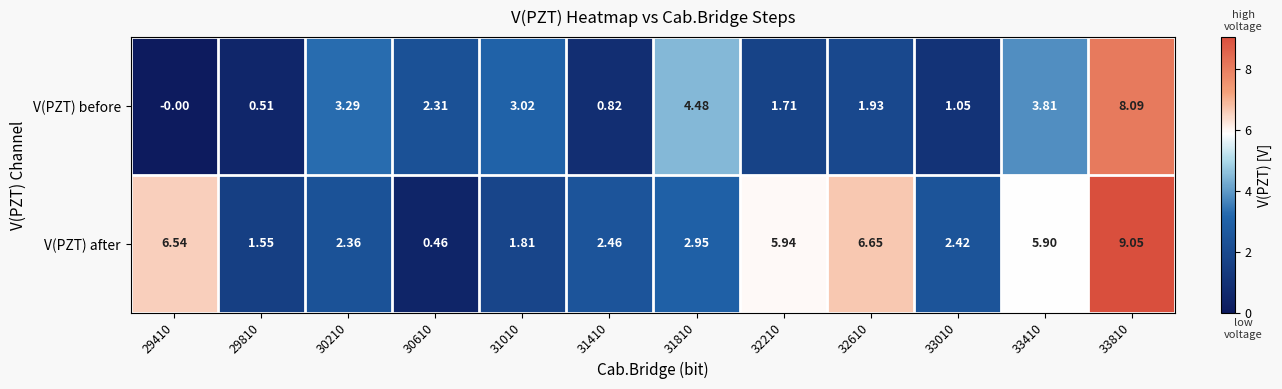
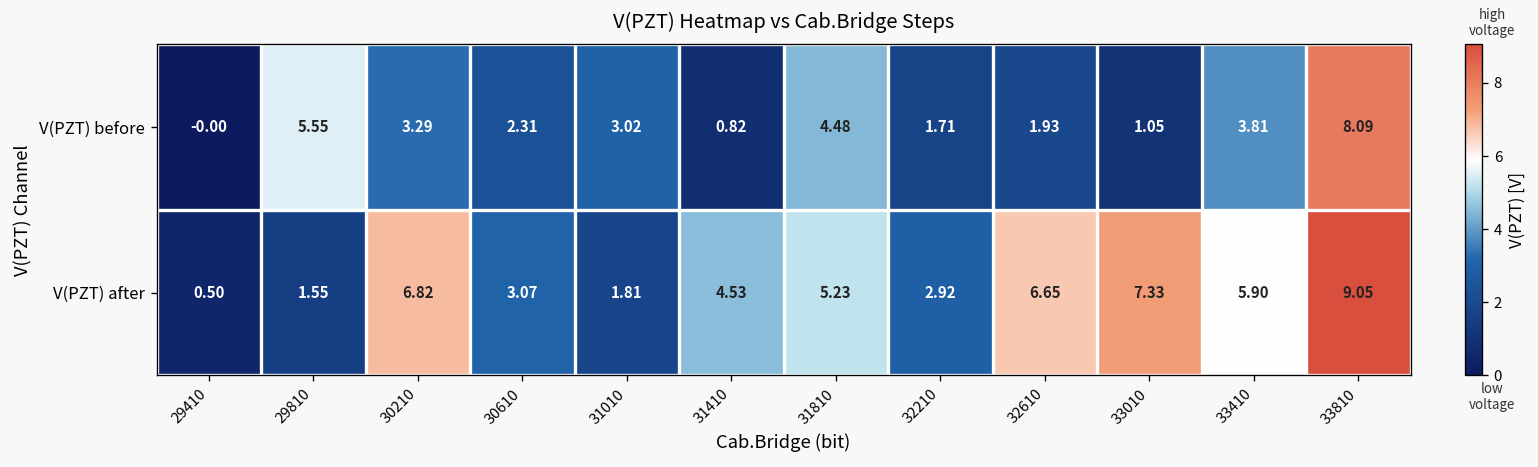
  {
    "V(PZT) before": {
      "29410": -0.00,
-     "29810": 0.51,
+     "29810": 5.55,
      "30210": 3.29,
      "30610": 2.31,
      "31010": 3.02,
      "31410": 0.82,
      "31810": 4.48,
      "32210": 1.71,
      "32610": 1.93,
      "33010": 1.05,
      "33410": 3.81,
      "33810": 8.09
    },
    "V(PZT) after": {
-     "29410": 6.54,
+     "29410": 0.50,
      "29810": 1.55,
-     "30210": 2.36,
-     "30610": 0.46,
+     "30210": 6.82,
+     "30610": 3.07,
      "31010": 1.81,
-     "31410": 2.46,
-     "31810": 2.95,
-     "32210": 5.94,
+     "31410": 4.53,
+     "31810": 5.23,
+     "32210": 2.92,
      "32610": 6.65,
-     "33010": 2.42,
+     "33010": 7.33,
      "33410": 5.90,
      "33810": 9.05
    }
  }
